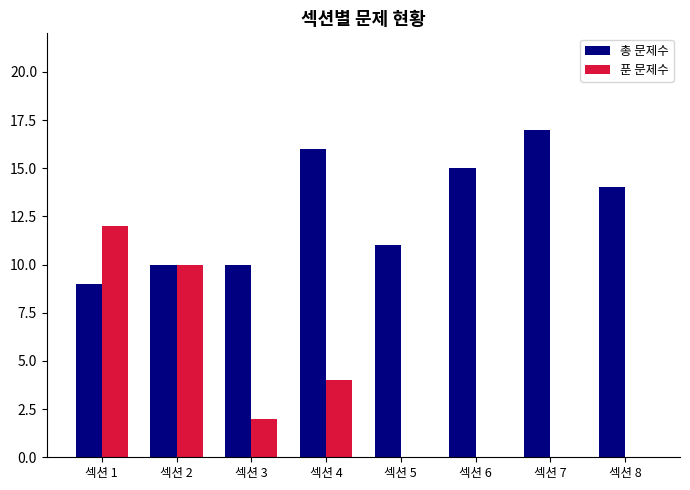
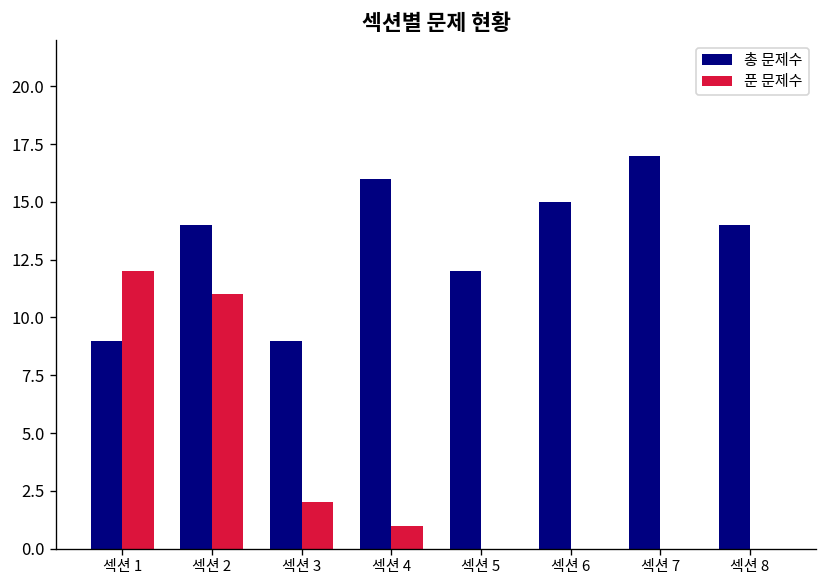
  {
    "총 문제수": {
      "섹션 1": 9,
-     "섹션 2": 10,
-     "섹션 3": 10,
+     "섹션 2": 14,
+     "섹션 3": 9,
      "섹션 4": 16,
-     "섹션 5": 11,
+     "섹션 5": 12,
      "섹션 6": 15,
      "섹션 7": 17,
      "섹션 8": 14
    },
    "푼 문제수": {
      "섹션 1": 12,
-     "섹션 2": 10,
+     "섹션 2": 11,
      "섹션 3": 2,
-     "섹션 4": 4,
+     "섹션 4": 1,
      "섹션 5": 0,
      "섹션 6": 0,
      "섹션 7": 0,
      "섹션 8": 0
    }
  }
